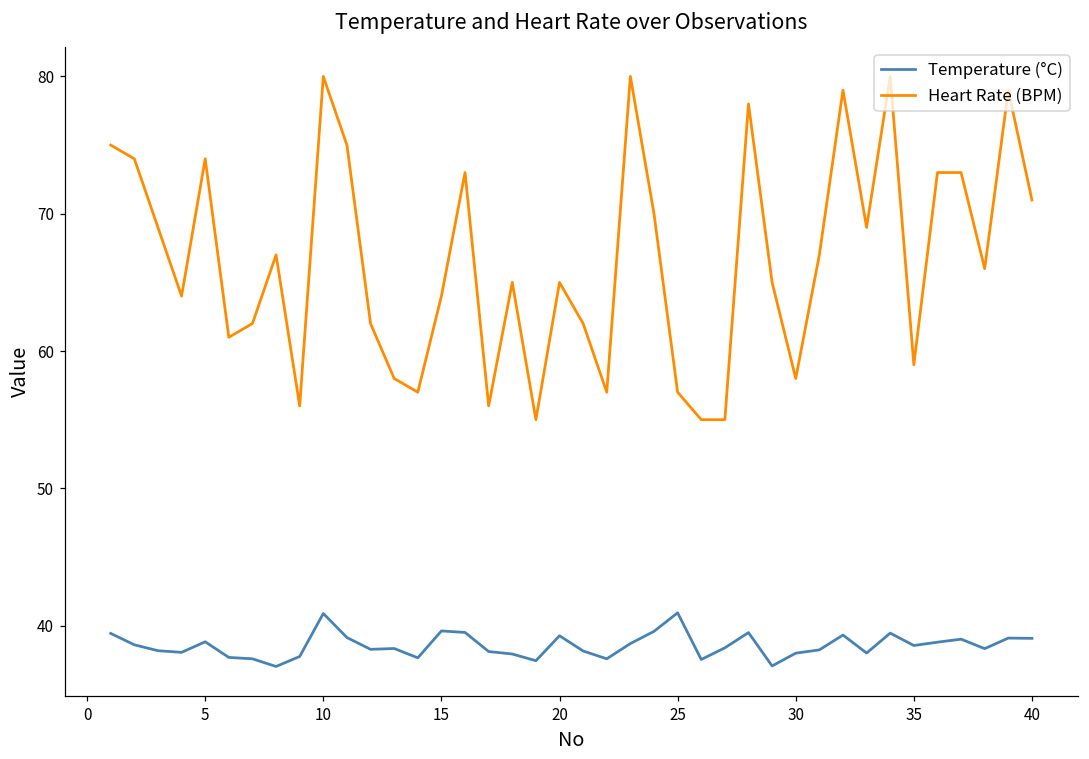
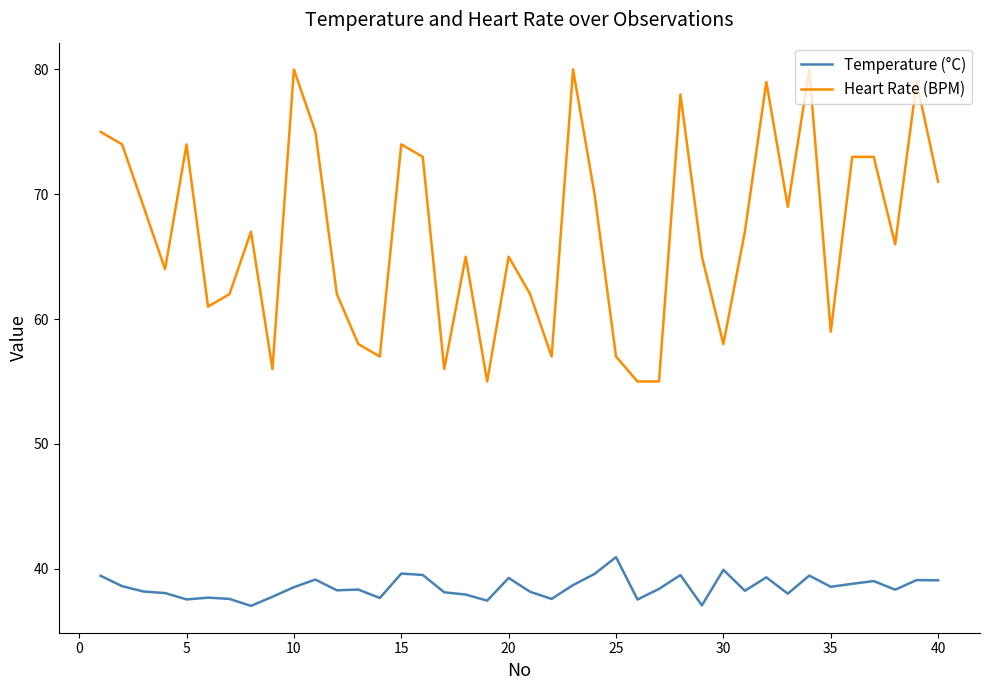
  {
    "Temperature (°C)": {
-     "5": 38.8,
-     "10": 40.9,
+     "5": 37.5,
+     "10": 38.5,
      "15": 39.6,
      "20": 39.3,
      "25": 40.9,
-     "30": 38.0,
+     "30": 39.9,
      "35": 38.6,
      "40": 39.1
    },
    "Heart Rate (BPM)": {
      "5": 74,
      "10": 80,
-     "15": 64,
+     "15": 74,
      "20": 65,
      "25": 57,
      "30": 58,
      "35": 59,
      "40": 71
    }
  }
